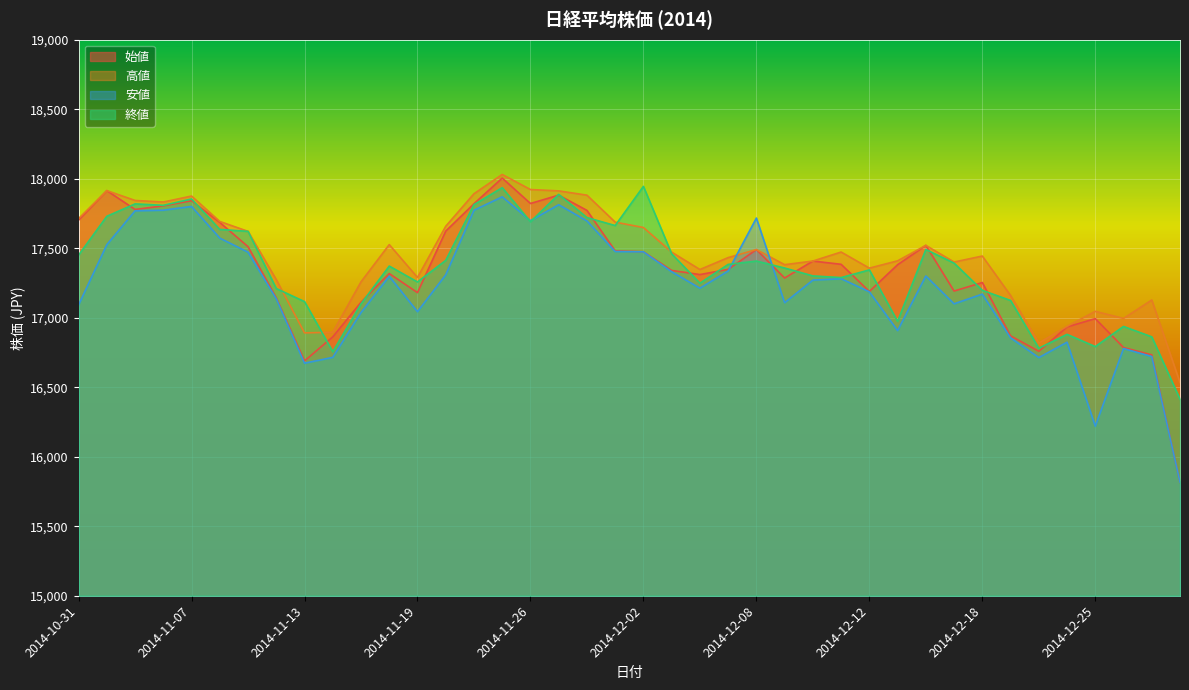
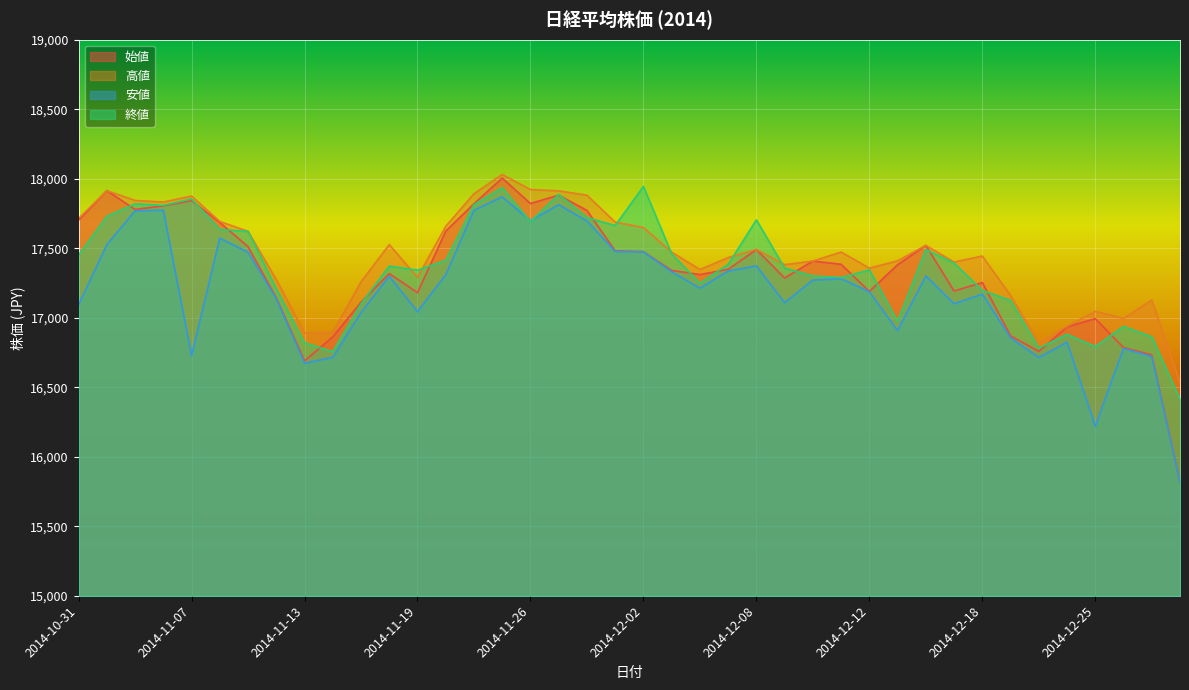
  {
    "安値": {
      "2014-10-31": "17,090",
-     "2014-11-07": "17,800",
+     "2014-11-07": "16,730",
      "2014-11-19": "17,040",
-     "2014-12-08": "17,720",
+     "2014-12-08": "17,370",
      "2014-12-18": "17,170",
      "2014-12-25": "16,220"
    },
    "終値": {
      "2014-10-31": "17,450",
-     "2014-11-13": "17,120",
-     "2014-11-19": "17,260",
+     "2014-11-13": "16,820",
+     "2014-11-19": "17,340",
      "2014-12-02": "17,950",
-     "2014-12-08": "17,410",
+     "2014-12-08": "17,700",
      "2014-12-18": "17,200",
      "2014-12-25": "16,790"
    }
  }
